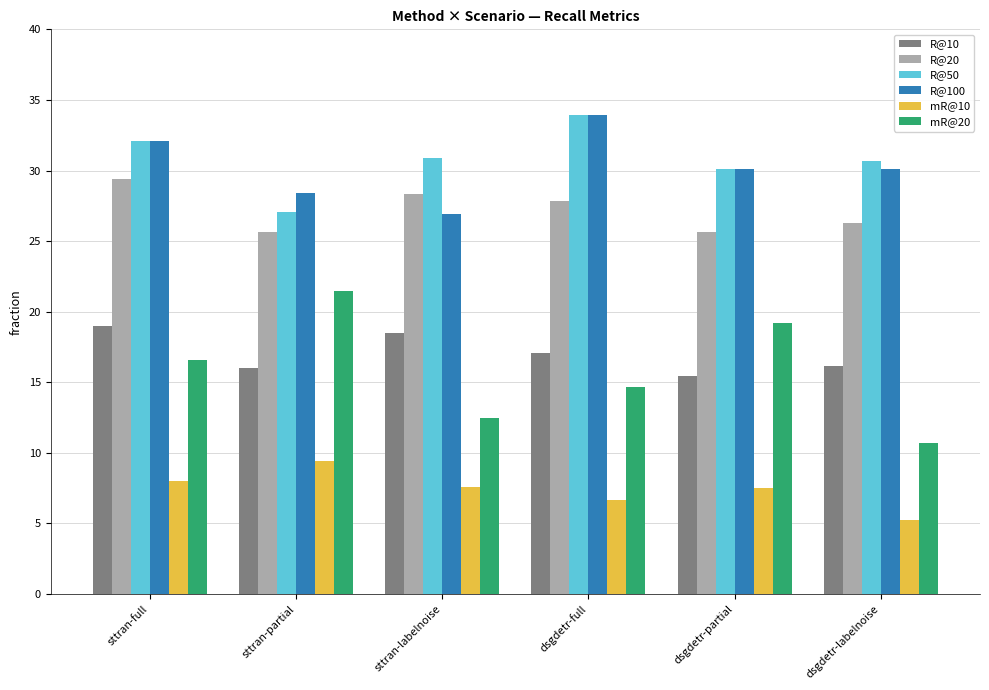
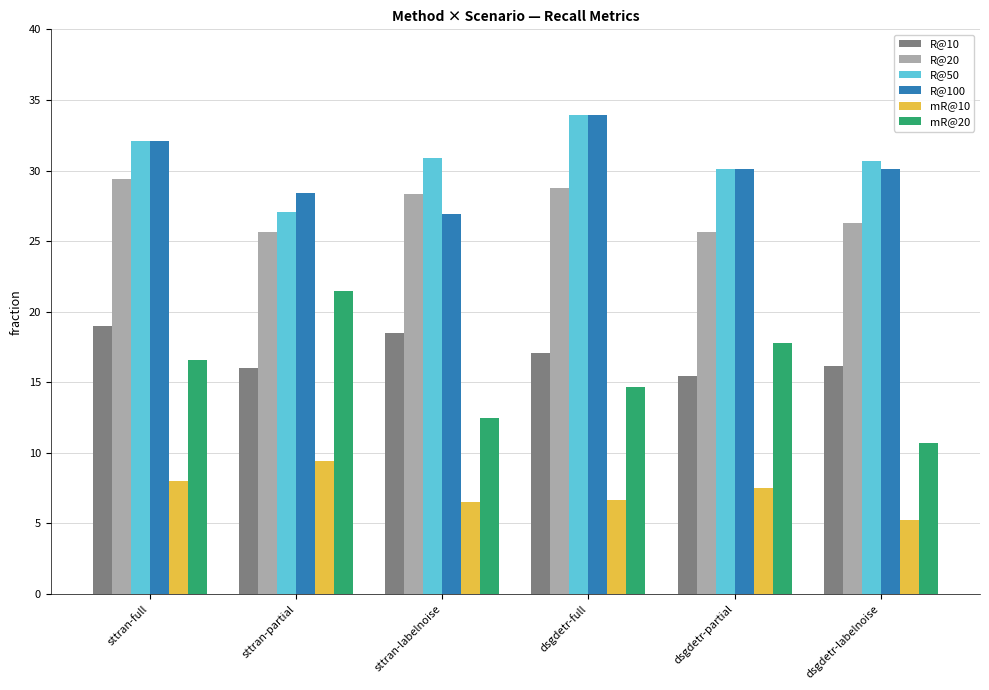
  {
    "R@10": {
      "sttran-full": 19.0,
      "sttran-partial": 16.0,
      "sttran-labelnoise": 18.5,
      "dsgdetr-full": 17.1,
      "dsgdetr-partial": 15.4,
      "dsgdetr-labelnoise": 16.2
    },
    "R@20": {
      "sttran-full": 29.4,
      "sttran-partial": 25.6,
      "sttran-labelnoise": 28.3,
-     "dsgdetr-full": 27.8,
+     "dsgdetr-full": 28.8,
      "dsgdetr-partial": 25.7,
      "dsgdetr-labelnoise": 26.3
    },
    "R@50": {
      "sttran-full": 32.1,
      "sttran-partial": 27.1,
      "sttran-labelnoise": 30.9,
      "dsgdetr-full": 33.9,
      "dsgdetr-partial": 30.1,
      "dsgdetr-labelnoise": 30.7
    },
    "R@100": {
      "sttran-full": 32.1,
      "sttran-partial": 28.4,
      "sttran-labelnoise": 26.9,
      "dsgdetr-full": 33.9,
      "dsgdetr-partial": 30.1,
      "dsgdetr-labelnoise": 30.1
    },
    "mR@10": {
      "sttran-full": 8.0,
      "sttran-partial": 9.4,
-     "sttran-labelnoise": 7.6,
+     "sttran-labelnoise": 6.5,
      "dsgdetr-full": 6.7,
      "dsgdetr-partial": 7.5,
      "dsgdetr-labelnoise": 5.3
    },
    "mR@20": {
      "sttran-full": 16.6,
      "sttran-partial": 21.5,
      "sttran-labelnoise": 12.5,
      "dsgdetr-full": 14.7,
-     "dsgdetr-partial": 19.2,
+     "dsgdetr-partial": 17.8,
      "dsgdetr-labelnoise": 10.7
    }
  }
